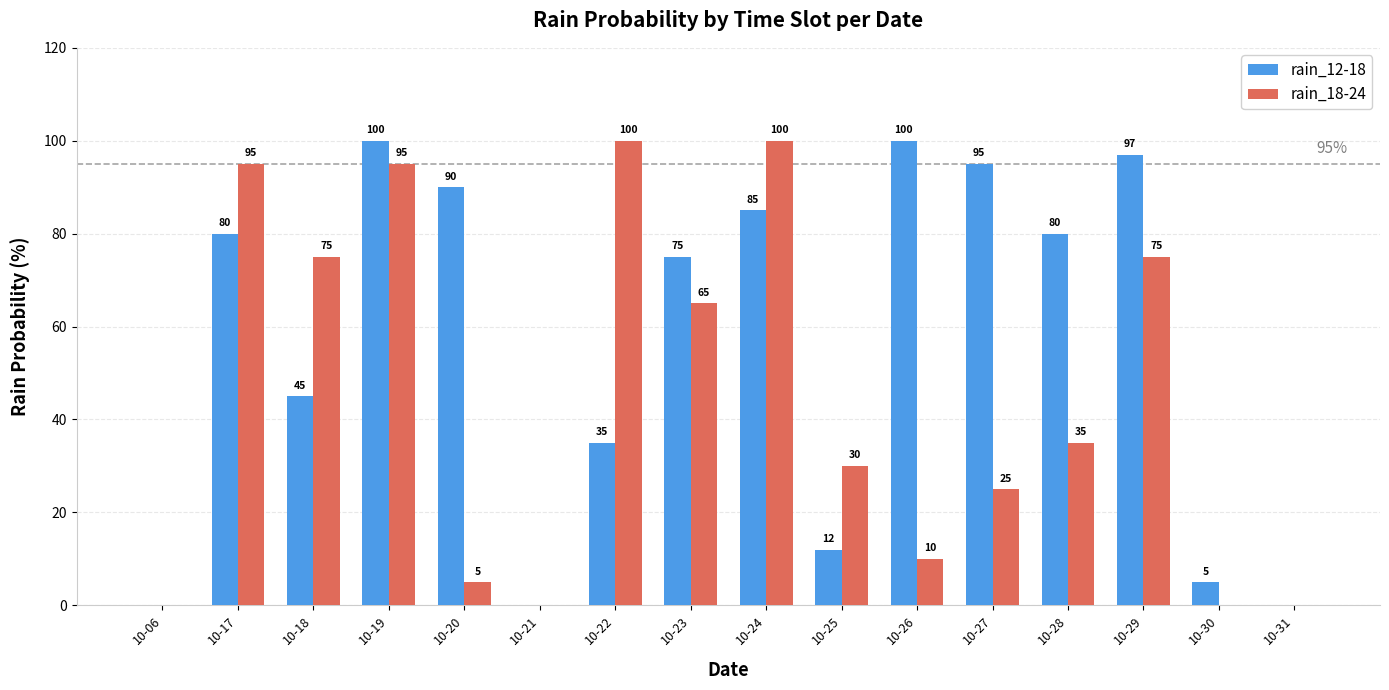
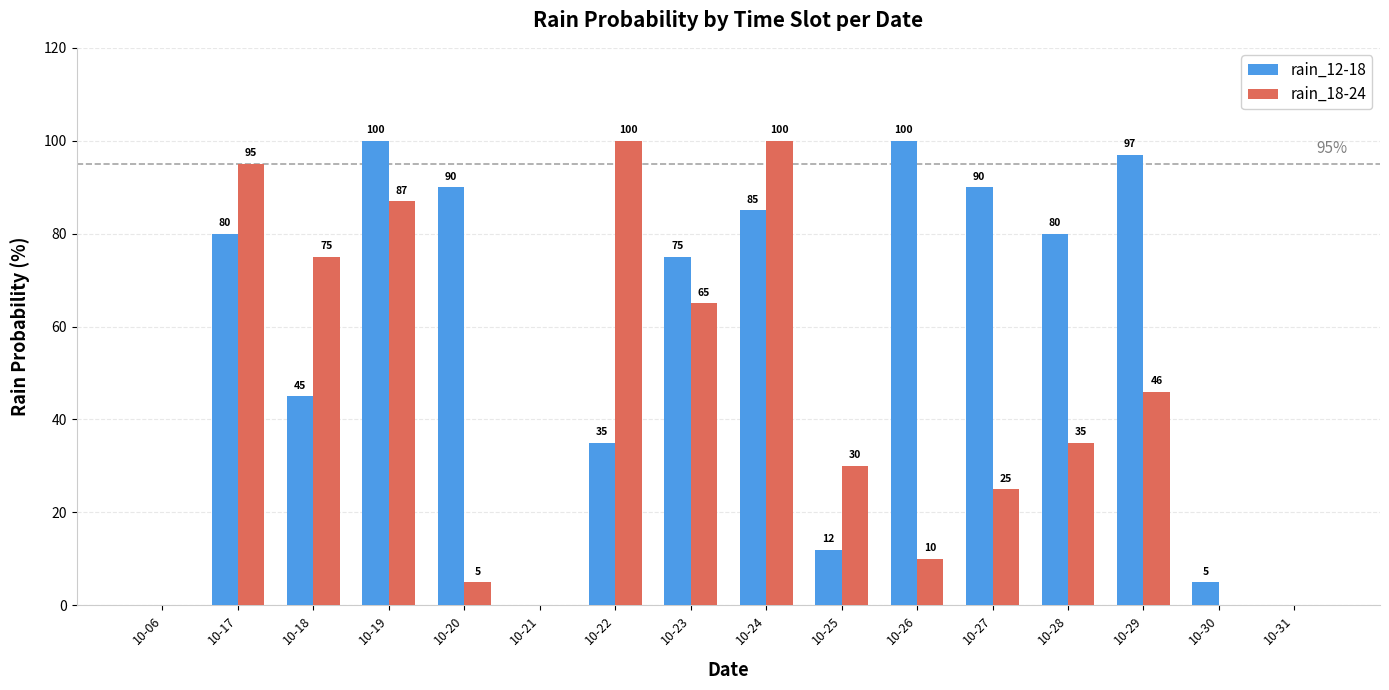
  {
    "rain_12-18": {
      "10-17": 80,
      "10-18": 45,
      "10-19": 100,
      "10-20": 90,
      "10-22": 35,
      "10-23": 75,
      "10-24": 85,
      "10-25": 12,
      "10-26": 100,
-     "10-27": 95,
+     "10-27": 90,
      "10-28": 80,
      "10-29": 97,
      "10-30": 5
    },
    "rain_18-24": {
      "10-17": 95,
      "10-18": 75,
-     "10-19": 95,
+     "10-19": 87,
      "10-20": 5,
      "10-22": 100,
      "10-23": 65,
      "10-24": 100,
      "10-25": 30,
      "10-26": 10,
      "10-27": 25,
      "10-28": 35,
-     "10-29": 75
+     "10-29": 46
    }
  }
